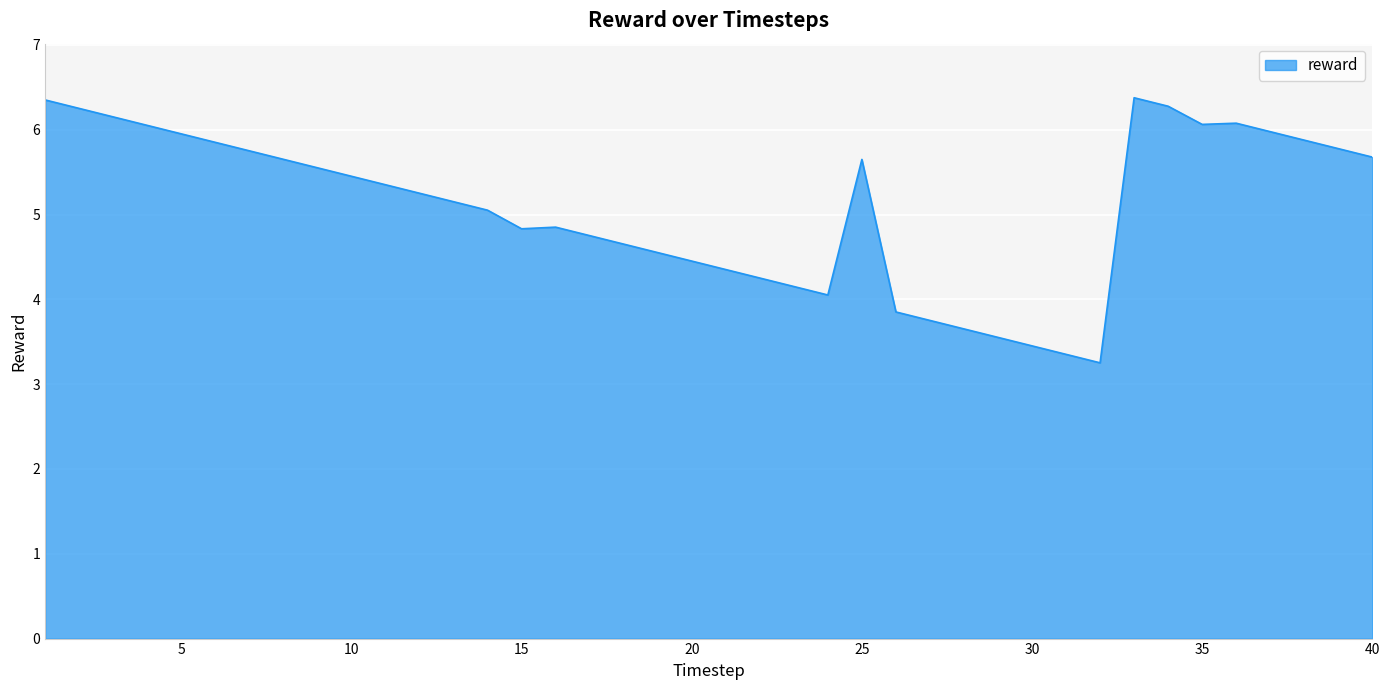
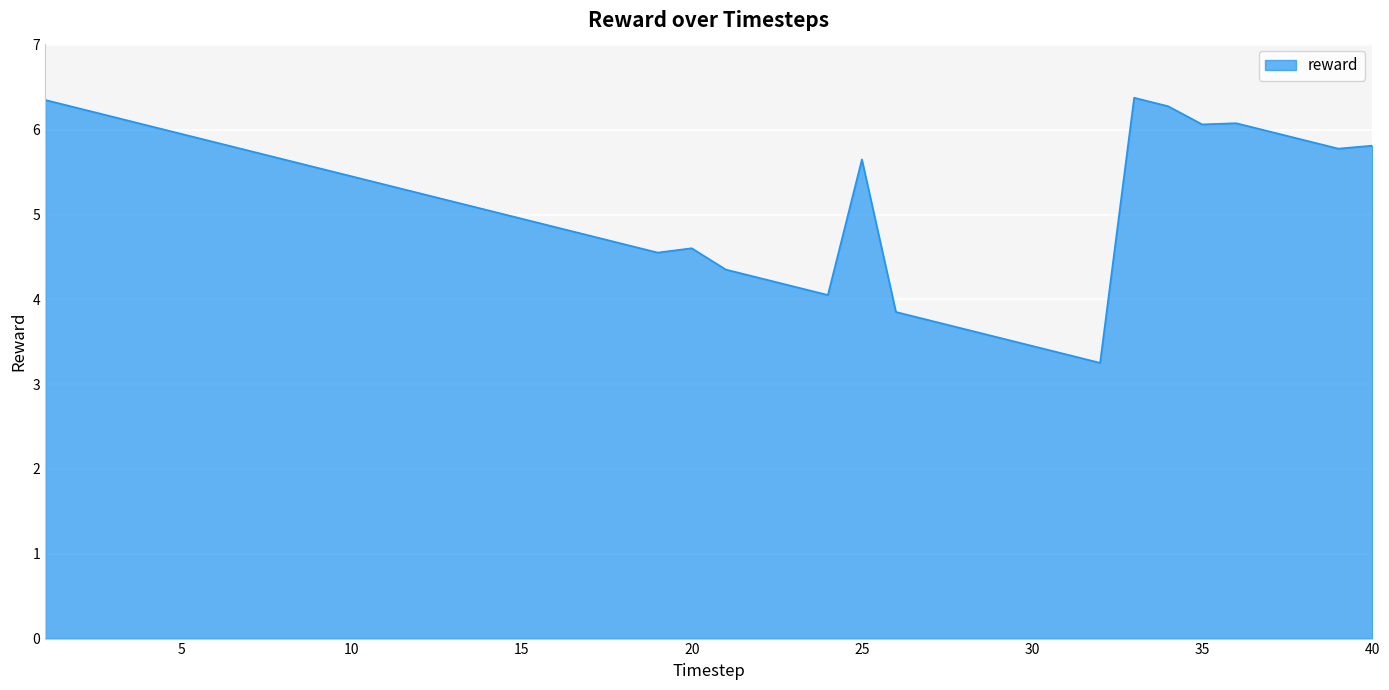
  {
    "5": 6.0,
    "10": 5.5,
-   "15": 4.8,
-   "20": 4.5,
+   "15": 5.0,
+   "20": 4.6,
    "25": 5.7,
    "30": 3.5,
    "35": 6.1,
-   "40": 5.7
+   "40": 5.8
  }
